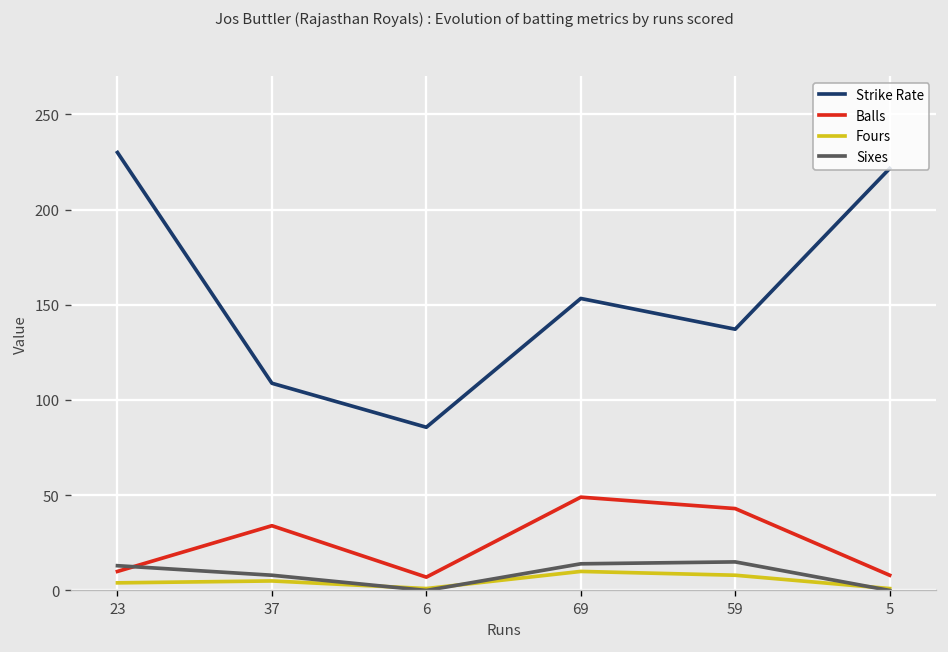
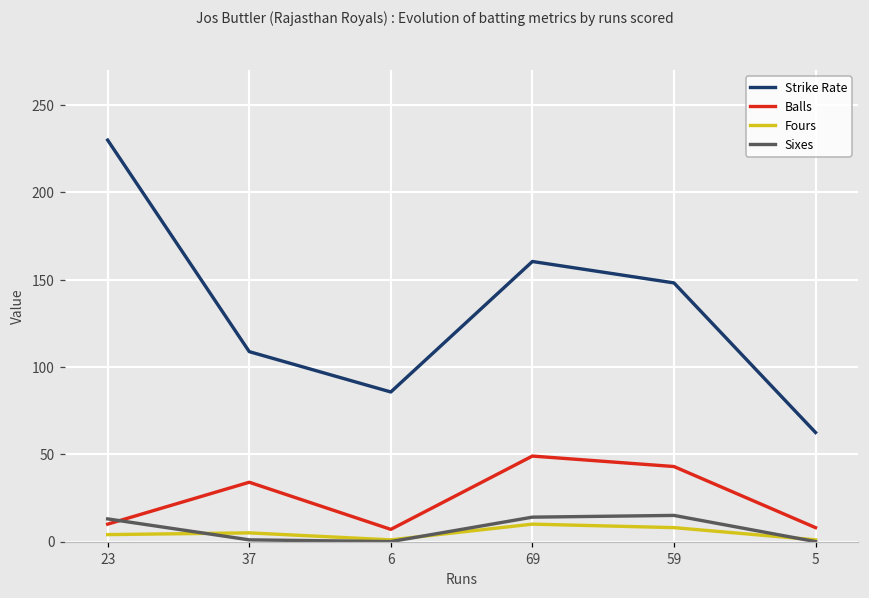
  {
    "Strike Rate": {
      "23": 230,
      "37": 109,
      "6": 86,
-     "69": 153,
-     "59": 137,
-     "5": 222
+     "69": 160,
+     "59": 148,
+     "5": 63
    },
    "Balls": {
      "23": 10,
      "37": 34,
      "6": 7,
      "69": 49,
      "59": 43,
      "5": 8
    },
    "Fours": {
      "23": 4,
      "37": 5,
      "69": 10,
      "59": 8
    },
    "Sixes": {
      "23": 13,
-     "37": 8,
+     "37": 1,
      "69": 14,
      "59": 15
    }
  }
